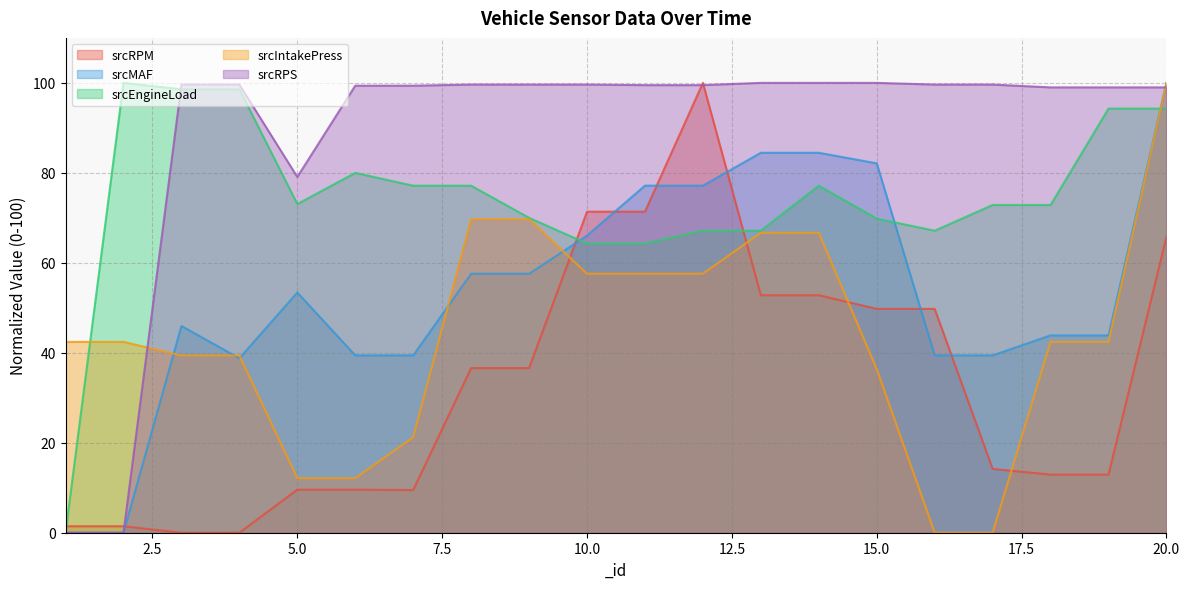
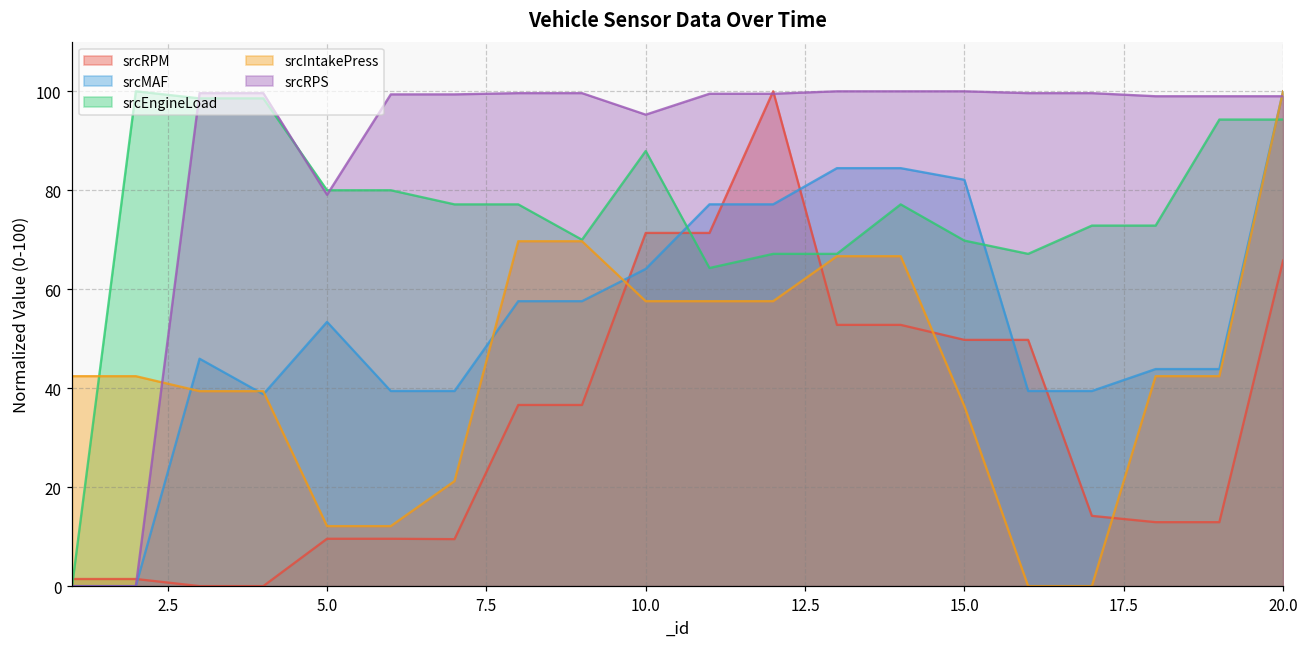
  {
    "srcMAF": {
      "5.0": 53,
-     "10.0": 66,
+     "10.0": 64,
      "15.0": 82
    },
    "srcEngineLoad": {
-     "5.0": 73,
-     "10.0": 64,
+     "5.0": 80,
+     "10.0": 88,
      "15.0": 70,
      "20.0": 94
    },
    "srcRPS": {
      "5.0": 79,
-     "10.0": 100,
+     "10.0": 95,
      "15.0": 100,
      "20.0": 99
    }
  }
